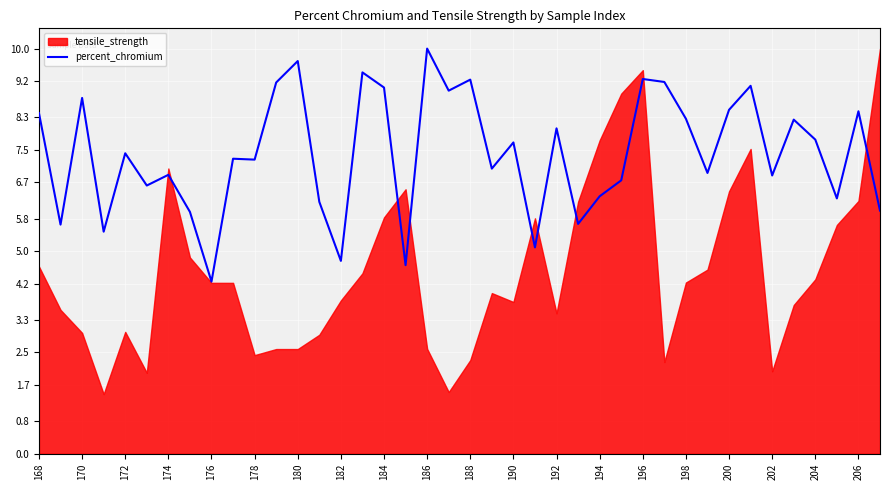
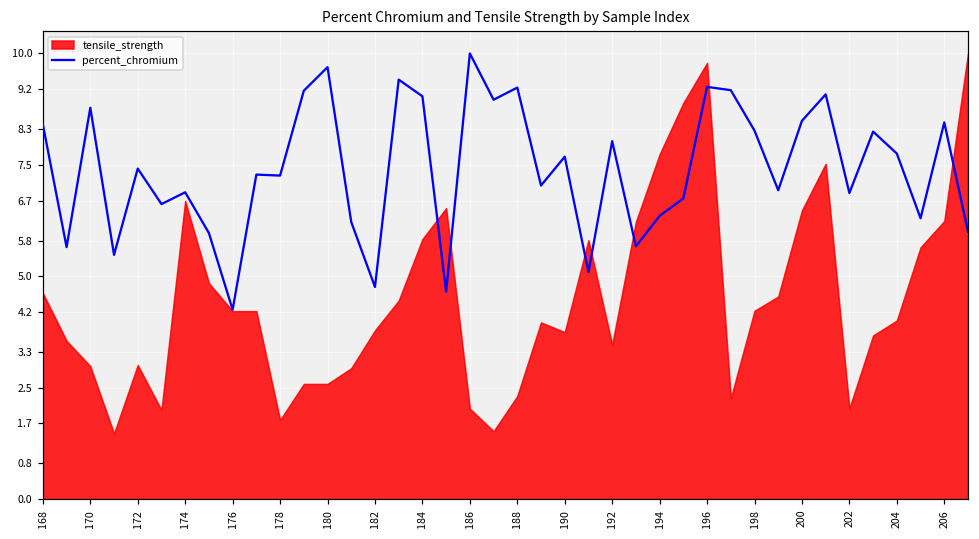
  {
    "percent_chromium": {
      "168": 8.4,
      "170": 8.8,
      "172": 7.4,
      "174": 6.9,
      "178": 7.3,
      "180": 9.7,
      "182": 4.8,
      "184": 9.0,
      "186": 10.0,
      "188": 9.2,
      "190": 7.7,
      "192": 8.0,
      "194": 6.4,
      "196": 9.2,
      "198": 8.3,
      "200": 8.5,
      "202": 6.9,
      "204": 7.8,
      "206": 8.5
    },
    "tensile_strength": {
      "168": 4.6,
      "170": 3.0,
      "172": 3.0,
-     "174": 7.0,
-     "178": 2.4,
+     "174": 6.7,
+     "178": 1.8,
      "180": 2.6,
      "182": 3.8,
      "184": 5.8,
-     "186": 2.6,
+     "186": 2.0,
      "188": 2.3,
      "190": 3.7,
      "192": 3.5,
      "194": 7.7,
-     "196": 9.5,
+     "196": 9.8,
      "198": 4.2,
      "200": 6.5,
      "202": 2.0,
-     "204": 4.3,
+     "204": 4.0,
      "206": 6.2
    }
  }
